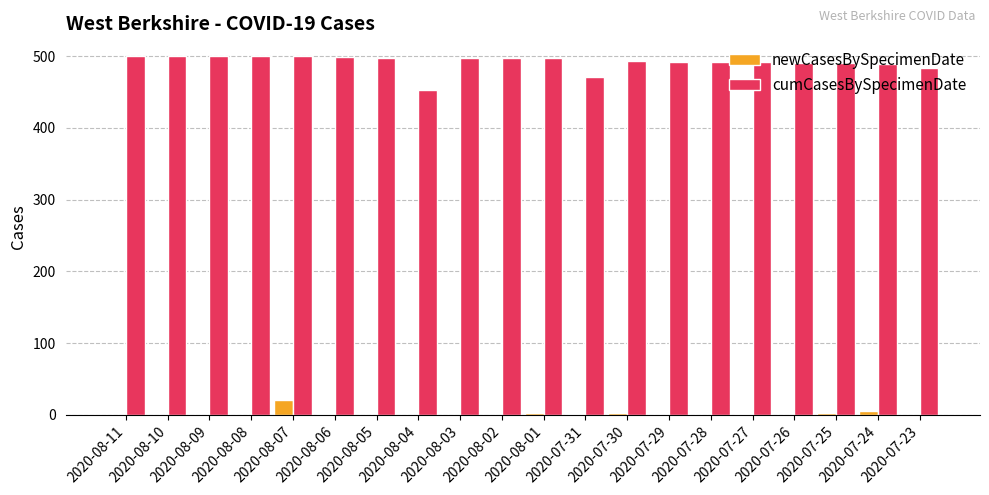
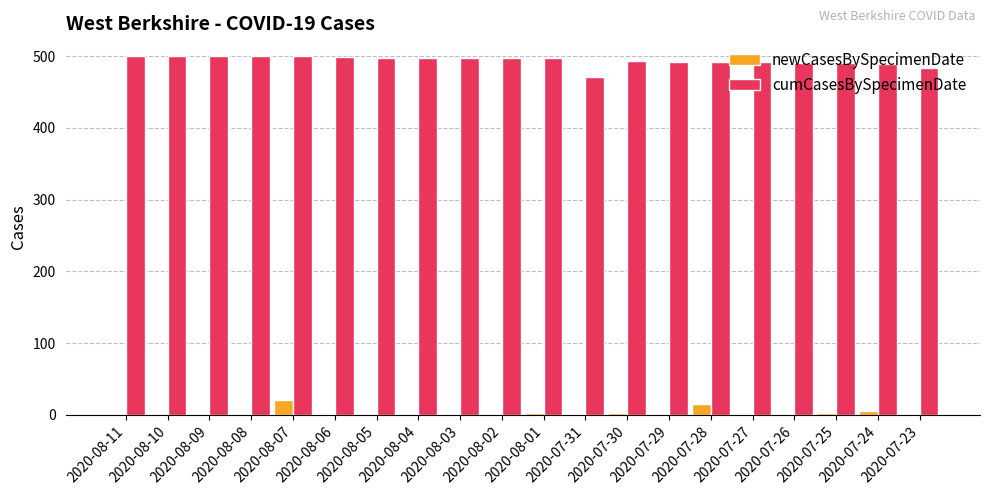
  {
    "newCasesBySpecimenDate": {
      "2020-08-11": 0,
      "2020-08-10": 0,
      "2020-08-09": 0,
      "2020-08-08": 0,
      "2020-08-07": 20,
      "2020-08-05": 0,
      "2020-08-04": 0,
      "2020-08-03": 0,
      "2020-08-02": 0,
      "2020-07-29": 0,
-     "2020-07-28": 0,
+     "2020-07-28": 20,
      "2020-07-26": 0,
      "2020-07-24": 10,
      "2020-07-23": 0
    },
    "cumCasesBySpecimenDate": {
      "2020-08-11": 500,
      "2020-08-10": 500,
      "2020-08-09": 500,
      "2020-08-08": 500,
      "2020-08-07": 500,
      "2020-08-06": 500,
      "2020-08-05": 500,
-     "2020-08-04": 450,
+     "2020-08-04": 500,
      "2020-08-03": 500,
      "2020-08-02": 500,
      "2020-08-01": 500,
      "2020-07-31": 470,
      "2020-07-30": 490,
      "2020-07-29": 490,
      "2020-07-28": 490,
      "2020-07-27": 490,
      "2020-07-26": 490,
      "2020-07-25": 490,
      "2020-07-24": 490,
      "2020-07-23": 480
    }
  }
